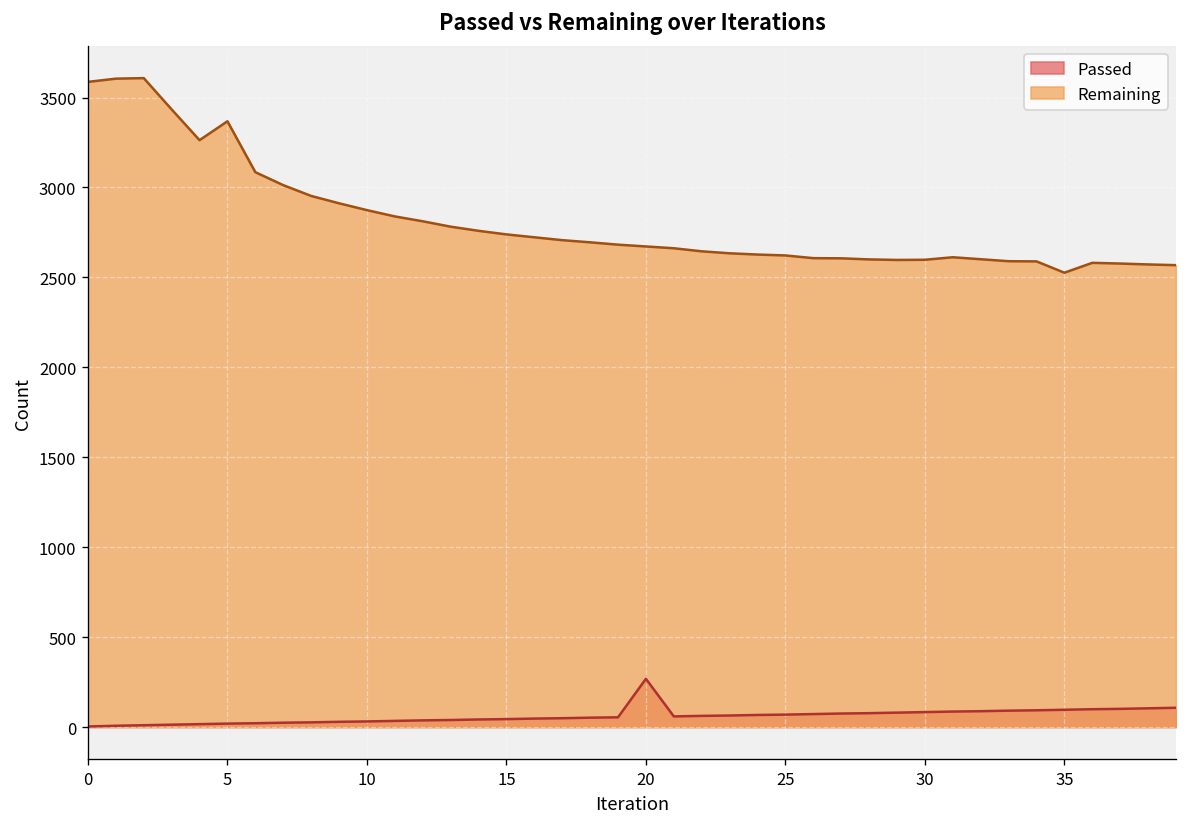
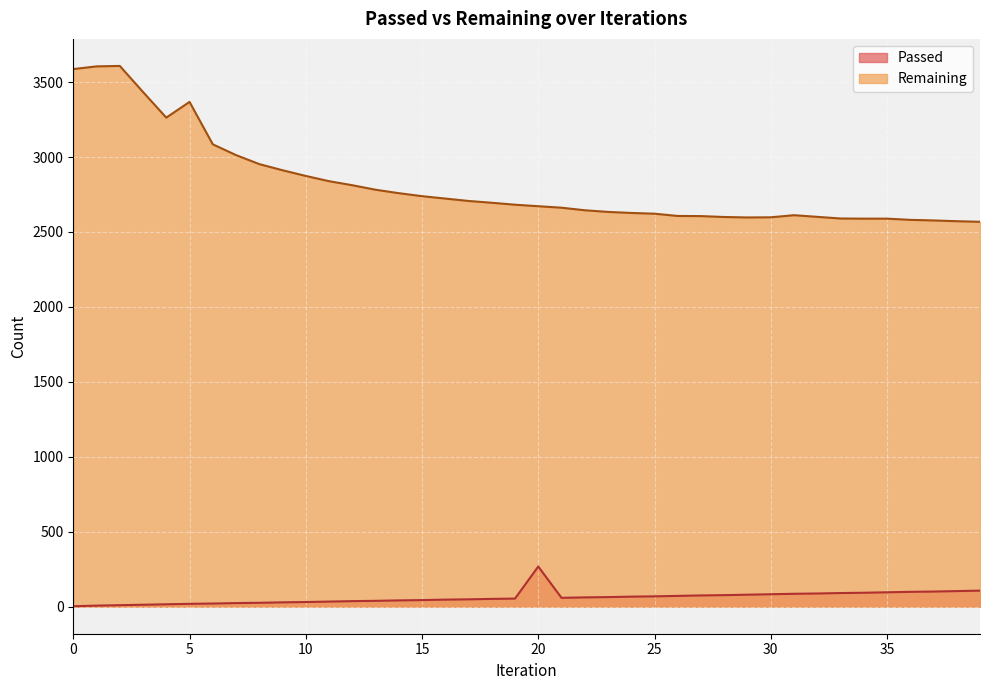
  {
    "Passed": {
      "0": 0,
      "5": 20,
      "10": 30,
      "15": 40,
      "20": 270,
      "25": 70,
      "30": 80,
      "35": 100
    },
    "Remaining": {
      "0": 3590,
      "5": 3370,
      "10": 2870,
      "15": 2740,
      "20": 2670,
      "25": 2620,
      "30": 2600,
-     "35": 2530
+     "35": 2590
    }
  }
